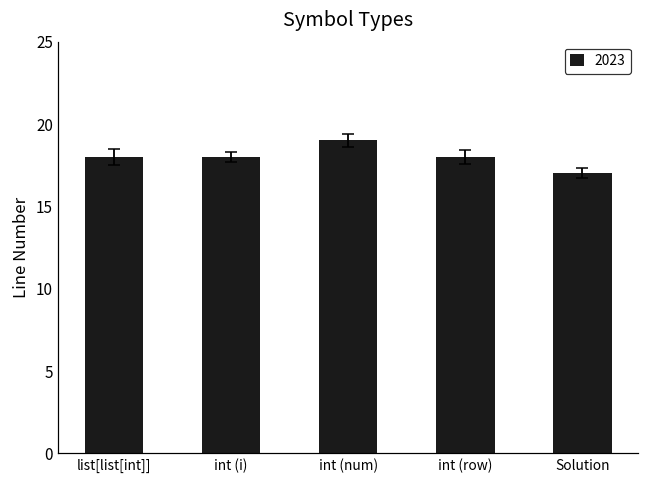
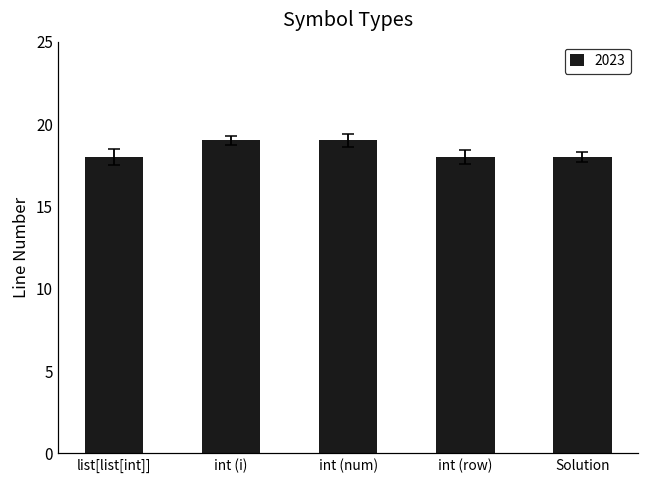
  {
    "2023": {
      "list[list[int]]": 18,
-     "int (i)": 18,
+     "int (i)": 19,
      "int (num)": 19,
      "int (row)": 18,
-     "Solution": 17
+     "Solution": 18
    }
  }
